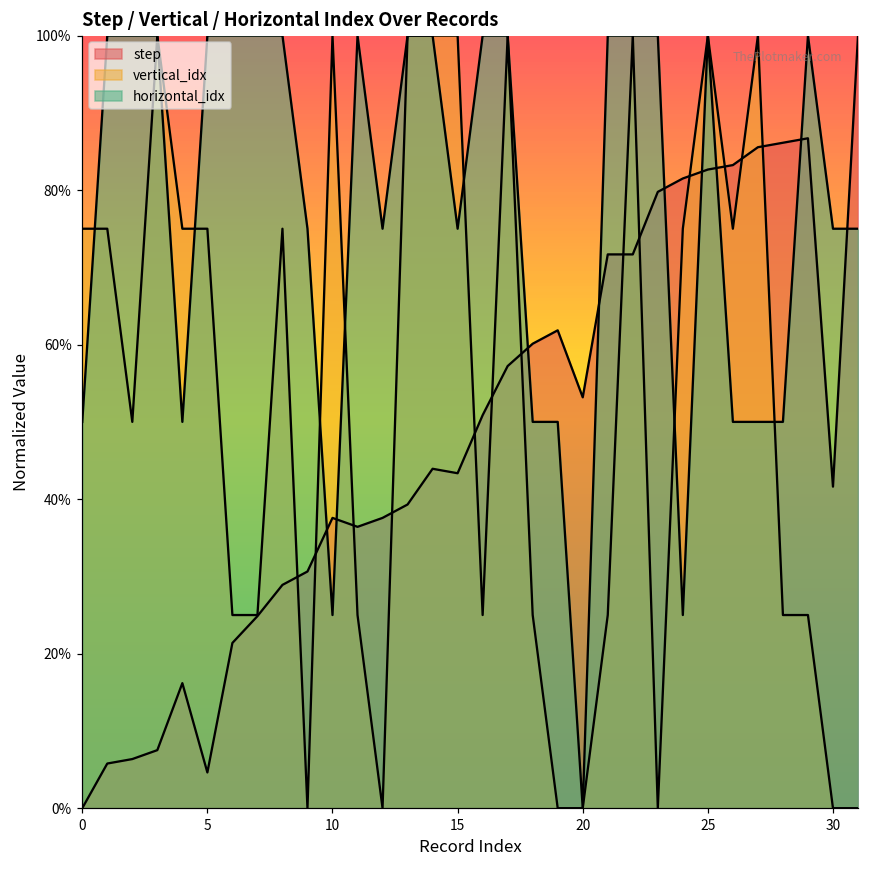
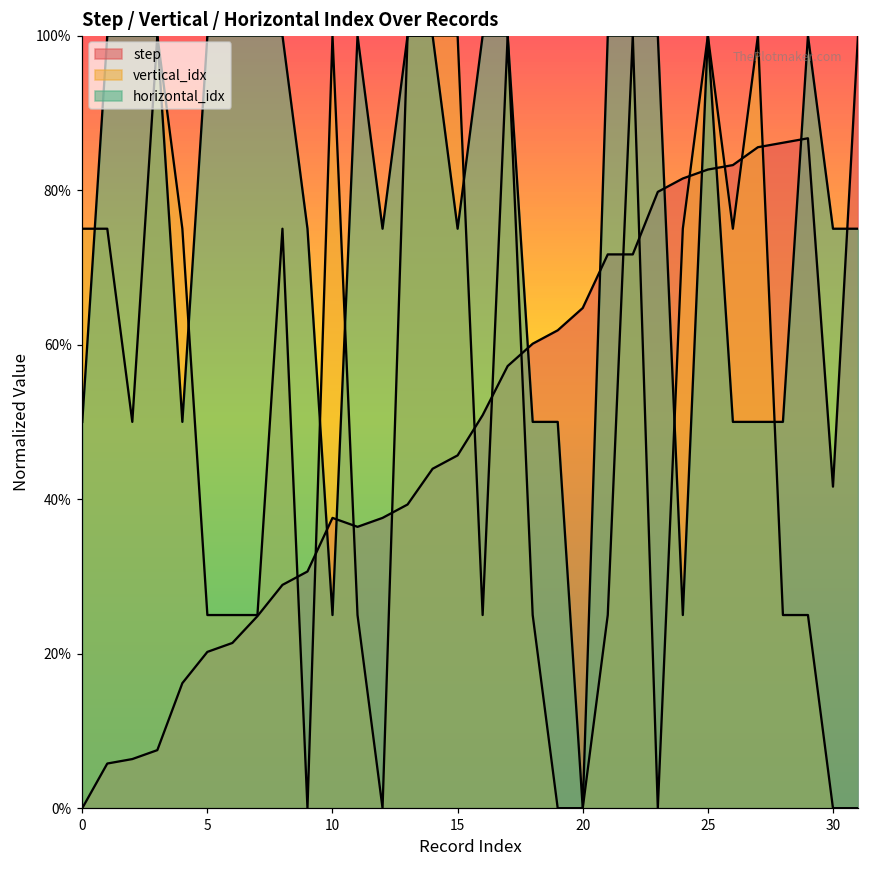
  {
    "step": {
      "0": "0%",
-     "5": "5%",
+     "5": "20%",
      "10": "38%",
-     "15": "43%",
-     "20": "53%",
+     "15": "46%",
+     "20": "65%",
      "25": "83%",
      "30": "42%"
    },
    "vertical_idx": {
      "0": "75%",
-     "5": "75%",
+     "5": "25%",
      "10": "100%",
      "15": "100%",
      "30": "0%"
    },
    "horizontal_idx": {
      "0": "50%",
      "5": "100%",
      "10": "25%",
      "15": "75%",
      "30": "75%"
    }
  }
